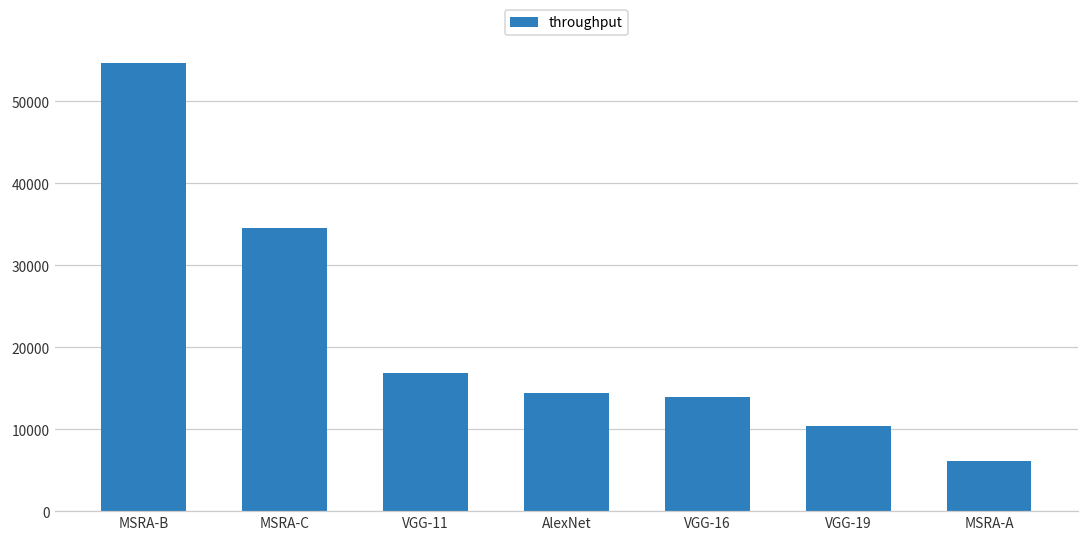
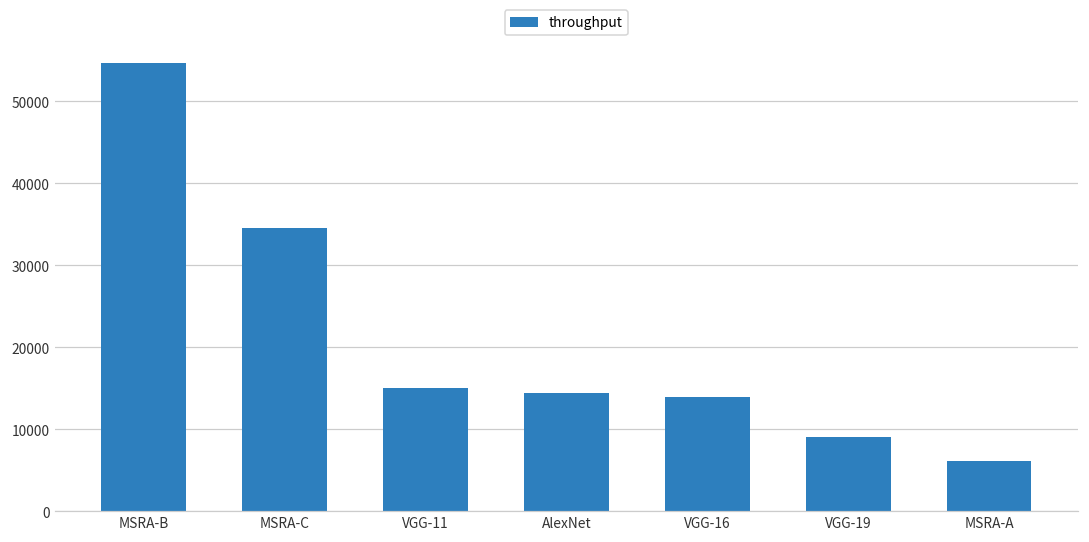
  {
    "MSRA-B": 55000,
    "MSRA-C": 35000,
-   "VGG-11": 17000,
+   "VGG-11": 15000,
    "AlexNet": 14000,
    "VGG-16": 14000,
-   "VGG-19": 10000,
+   "VGG-19": 9000,
    "MSRA-A": 6000
  }
